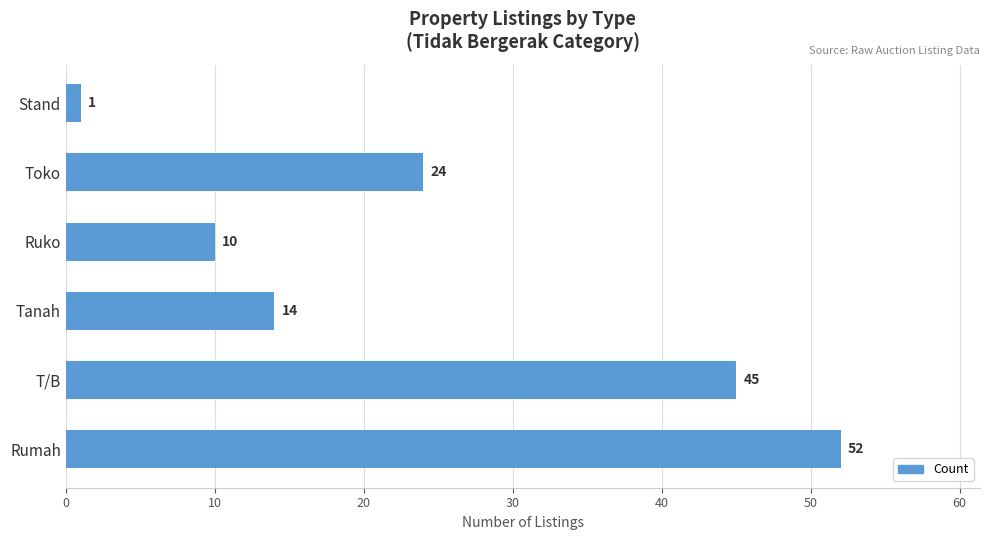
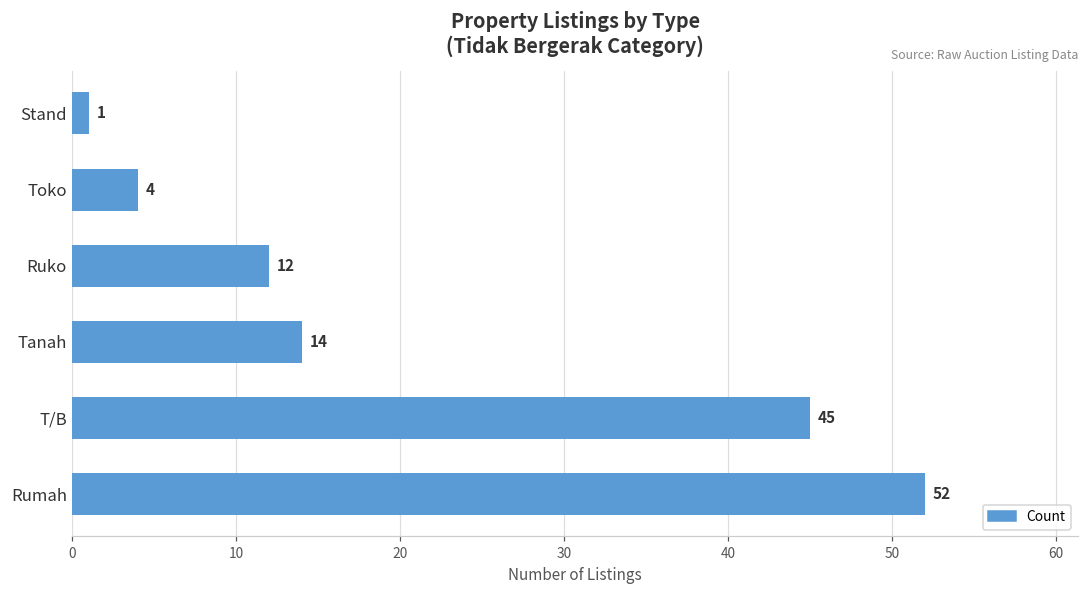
  {
    "Stand": 1,
-   "Toko": 24,
-   "Ruko": 10,
+   "Toko": 4,
+   "Ruko": 12,
    "Tanah": 14,
    "T/B": 45,
    "Rumah": 52
  }
